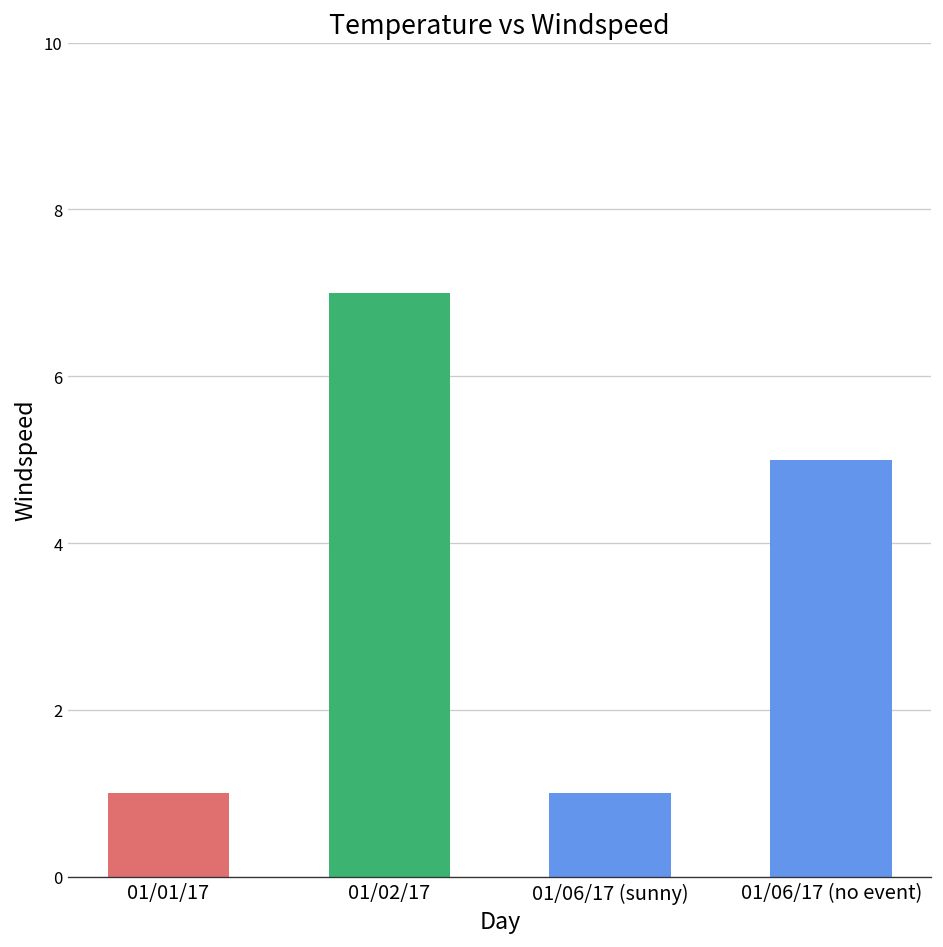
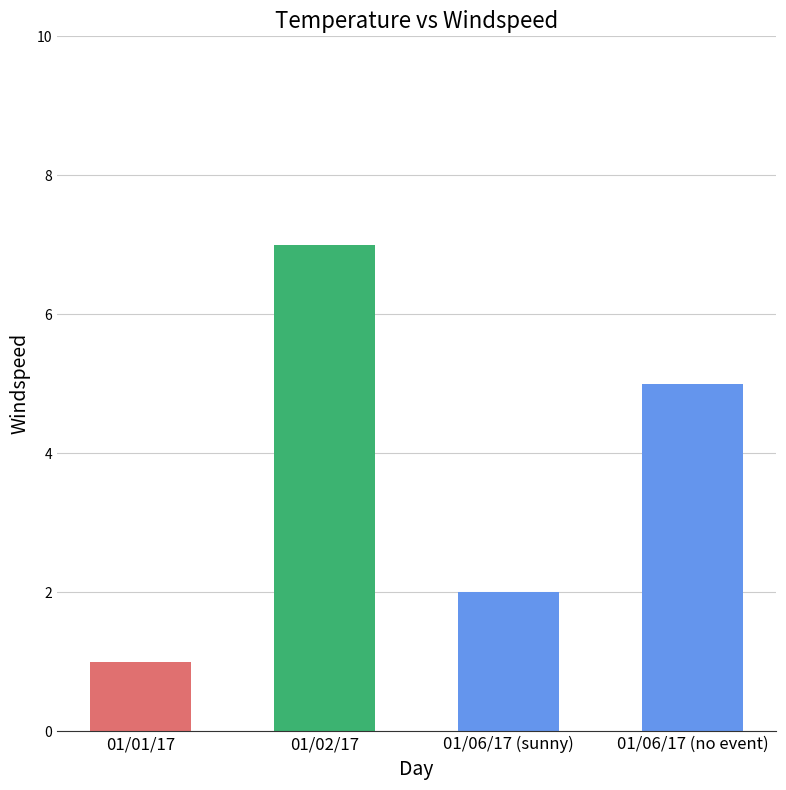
  {
    "01/01/17": 1,
    "01/02/17": 7,
-   "01/06/17 (sunny)": 1,
+   "01/06/17 (sunny)": 2,
    "01/06/17 (no event)": 5
  }
